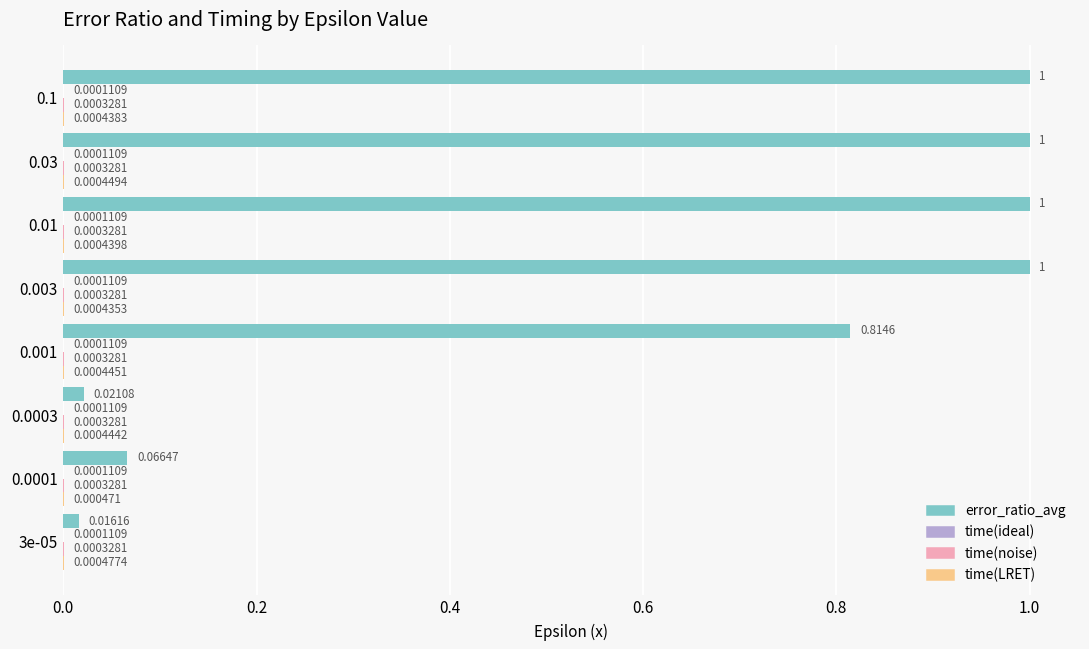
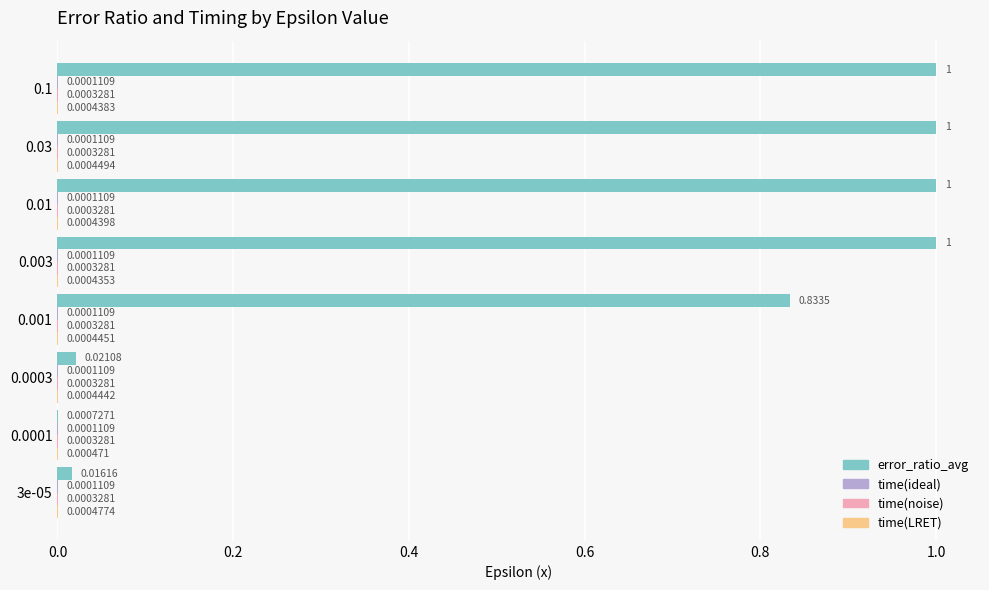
  {
    "error_ratio_avg": {
      "0.1": 1,
      "0.03": 1,
      "0.01": 1,
      "0.003": 1,
-     "0.001": 0.8146,
+     "0.001": 0.8335,
      "0.0003": 0.02108,
-     "0.0001": 0.06647,
+     "0.0001": 0.0007271,
      "3e-05": 0.01616
    },
    "time(ideal)": {
      "0.1": 0.0001109,
      "0.03": 0.0001109,
      "0.01": 0.0001109,
      "0.003": 0.0001109,
      "0.001": 0.0001109,
      "0.0003": 0.0001109,
      "0.0001": 0.0001109,
      "3e-05": 0.0001109
    }
  }
